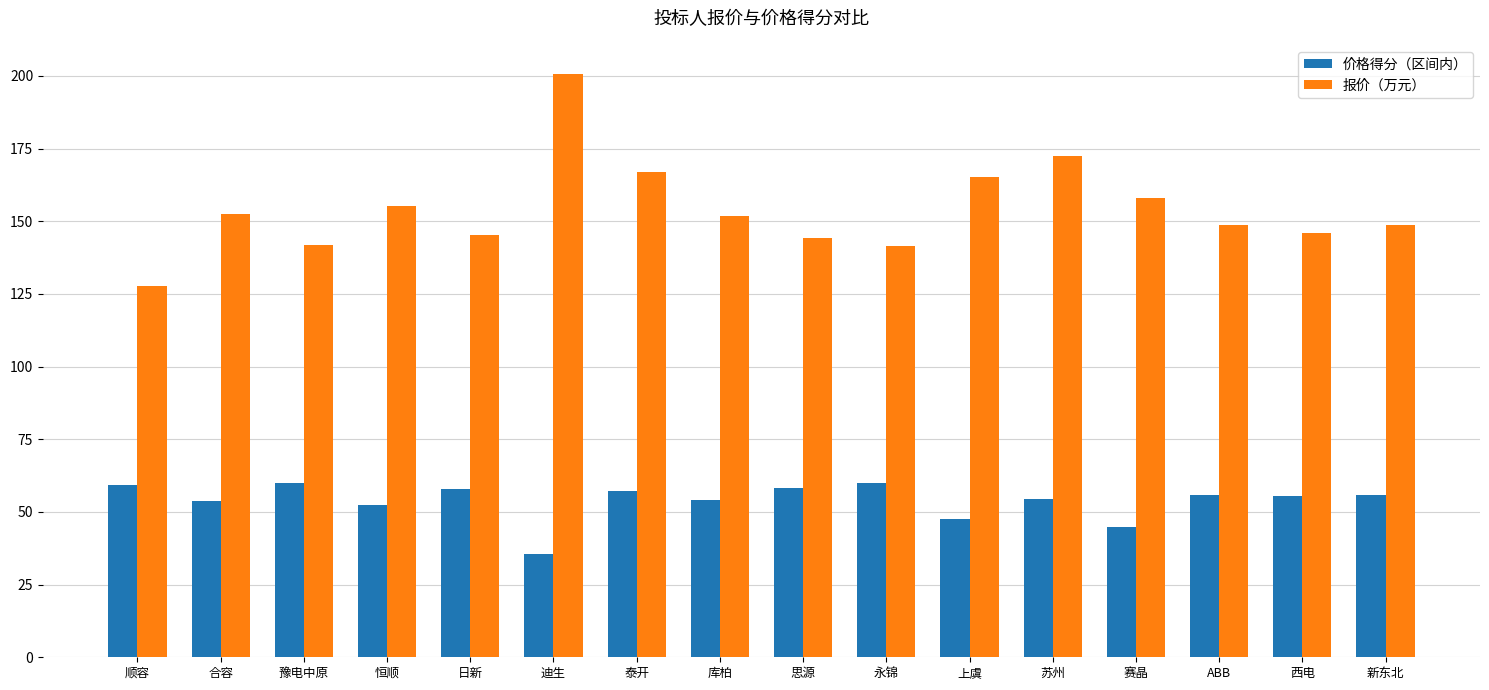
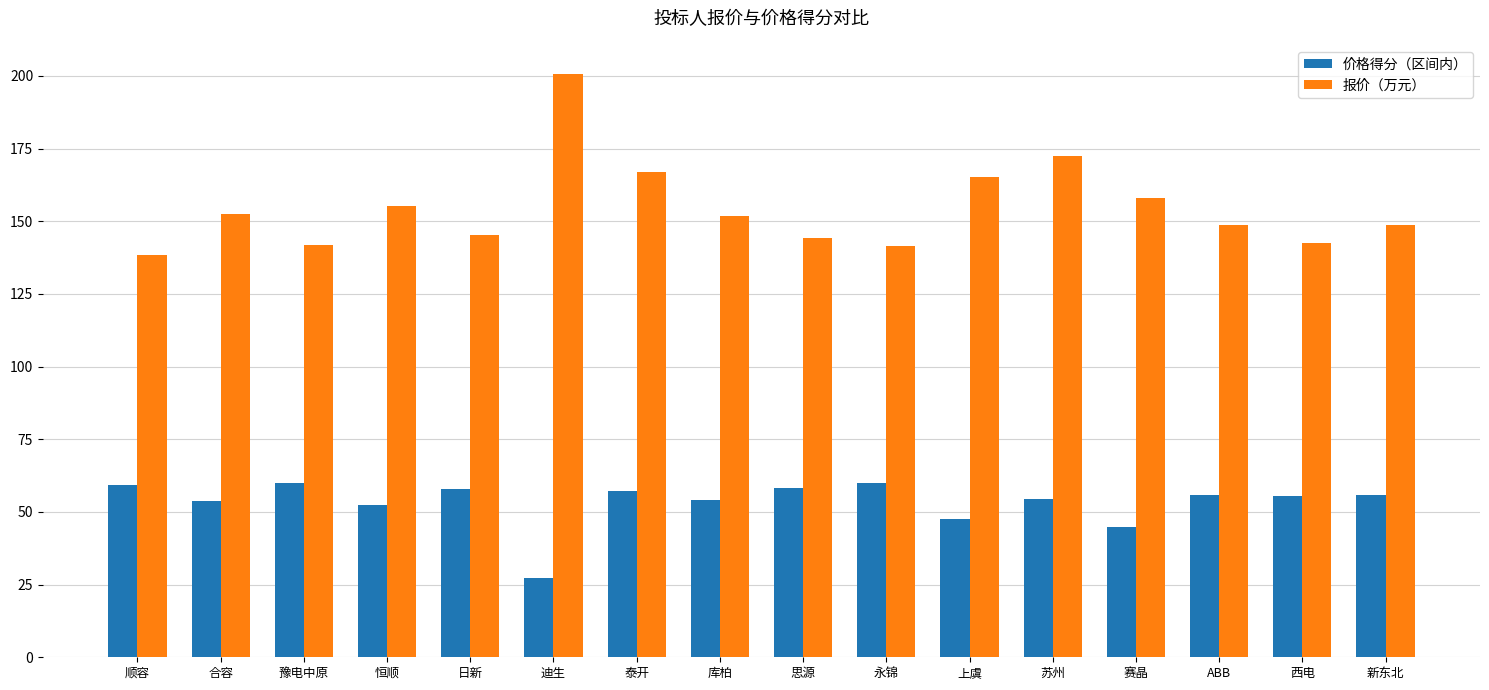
  {
    "价格得分（区间内）": {
      "顺容": 59,
      "合容": 54,
      "豫电中原": 60,
      "恒顺": 52,
      "日新": 58,
-     "迪生": 36,
+     "迪生": 27,
      "泰开": 57,
      "库柏": 54,
      "思源": 58,
      "永锦": 60,
      "上虞": 48,
      "苏州": 54,
      "赛晶": 45,
      "ABB": 56,
      "西电": 55,
      "新东北": 56
    },
    "报价（万元）": {
-     "顺容": 128,
+     "顺容": 138,
      "合容": 153,
      "豫电中原": 142,
      "恒顺": 155,
      "日新": 145,
      "迪生": 201,
      "泰开": 167,
      "库柏": 152,
      "思源": 144,
      "永锦": 141,
      "上虞": 165,
      "苏州": 172,
      "赛晶": 158,
      "ABB": 149,
-     "西电": 146,
+     "西电": 143,
      "新东北": 149
    }
  }
